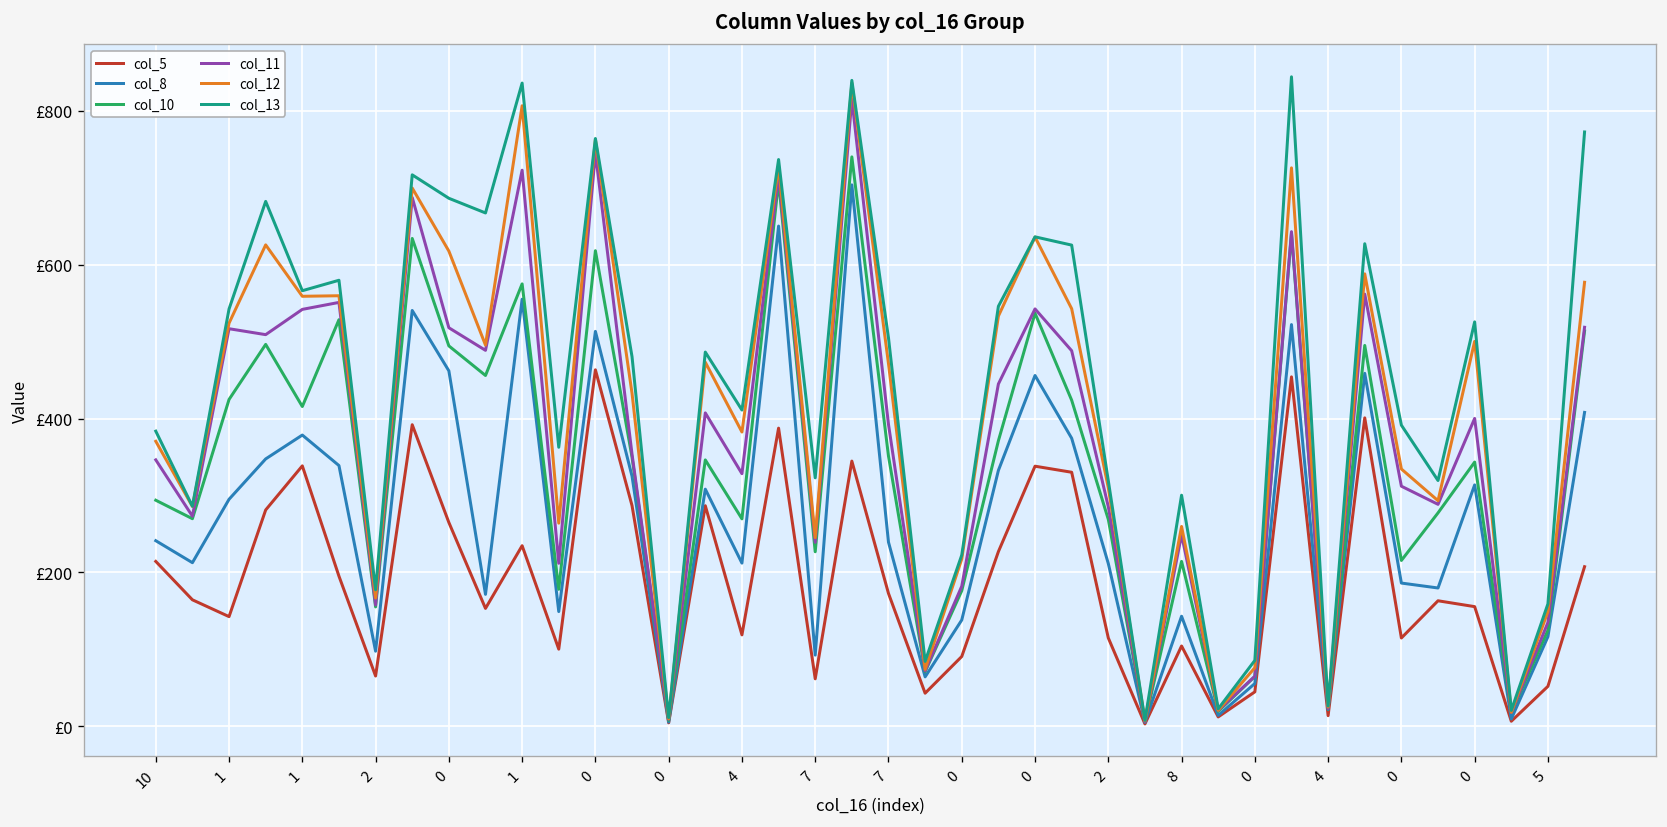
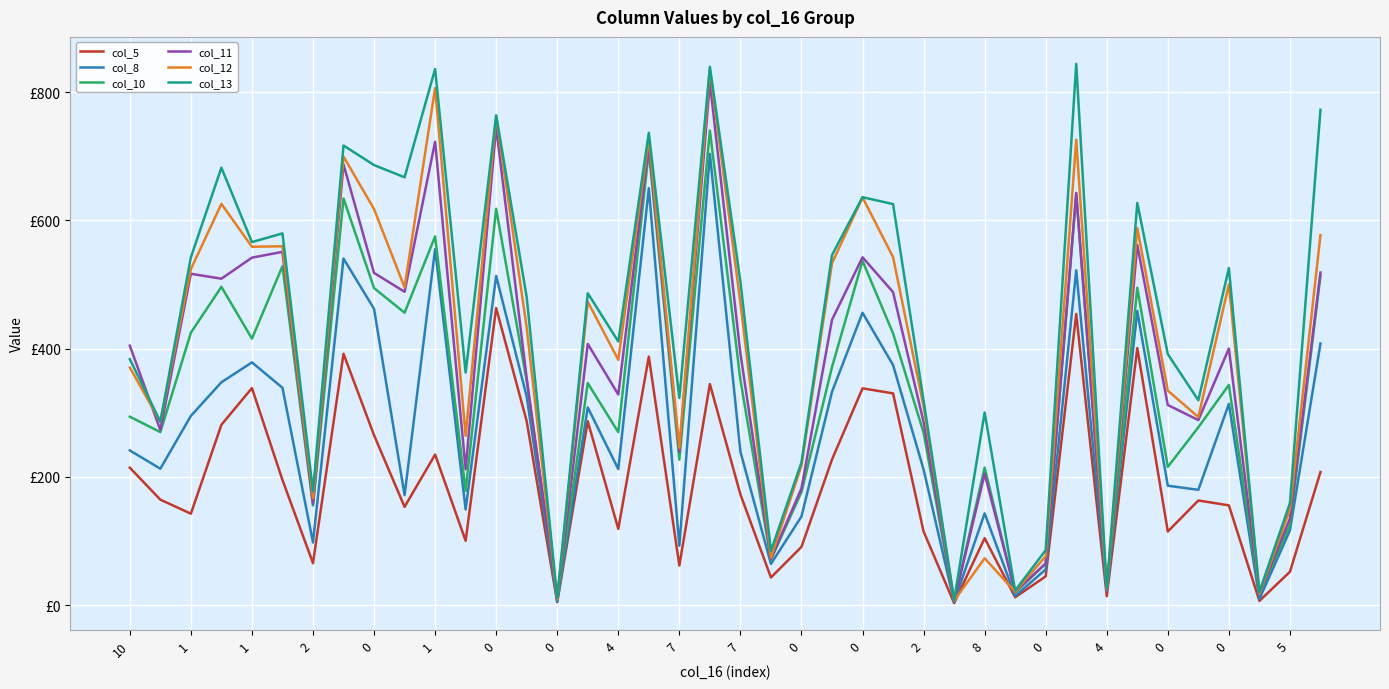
  {
    "col_5": {
      "10": "£210",
      "8": "£100"
    },
    "col_8": {
      "10": "£240",
      "8": "£140"
    },
    "col_11": {
-     "10": "£350",
-     "8": "£250"
+     "10": "£400",
+     "8": "£200"
    },
    "col_12": {
      "10": "£370",
-     "8": "£260"
+     "8": "£70"
    }
  }
